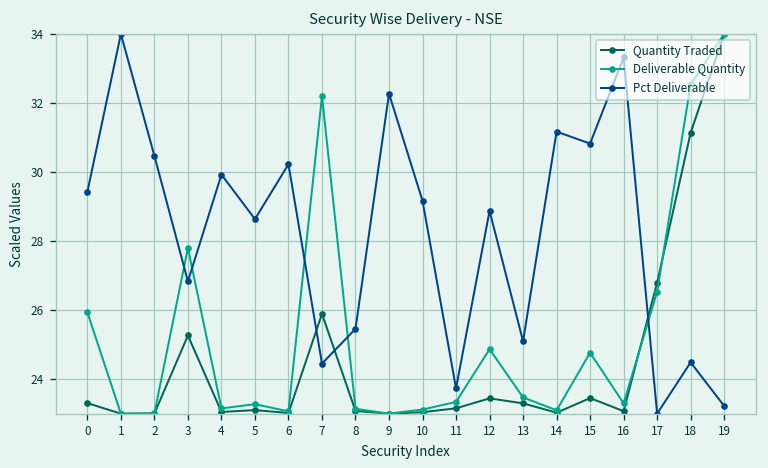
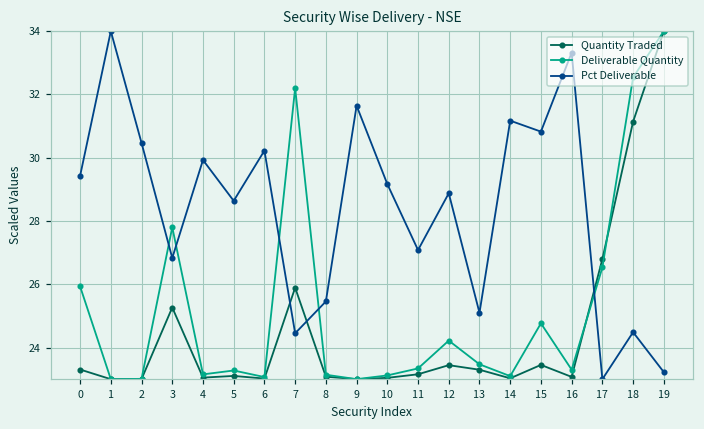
  {
    "Quantity Traded": {
      "0": 23.3,
      "3": 25.3,
      "4": 23.0,
      "5": 23.1,
      "7": 25.9,
      "11": 23.2,
      "12": 23.4,
      "13": 23.3,
      "15": 23.5,
      "16": 23.1,
      "17": 26.8,
      "18": 31.1
    },
    "Deliverable Quantity": {
      "0": 25.9,
      "3": 27.8,
      "4": 23.2,
      "5": 23.3,
      "7": 32.2,
      "11": 23.3,
-     "12": 24.9,
+     "12": 24.2,
      "13": 23.5,
      "15": 24.8,
      "16": 23.3,
      "17": 26.5
    },
    "Pct Deliverable": {
      "0": 29.4,
      "1": 34.0,
      "2": 30.5,
      "3": 26.8,
      "4": 29.9,
      "5": 28.6,
      "6": 30.2,
      "7": 24.5,
      "8": 25.5,
-     "9": 32.3,
+     "9": 31.6,
      "10": 29.2,
-     "11": 23.7,
+     "11": 27.1,
      "12": 28.9,
      "13": 25.1,
      "14": 31.2,
      "15": 30.8,
      "17": 23.0,
      "18": 24.5,
      "19": 23.2
    }
  }
